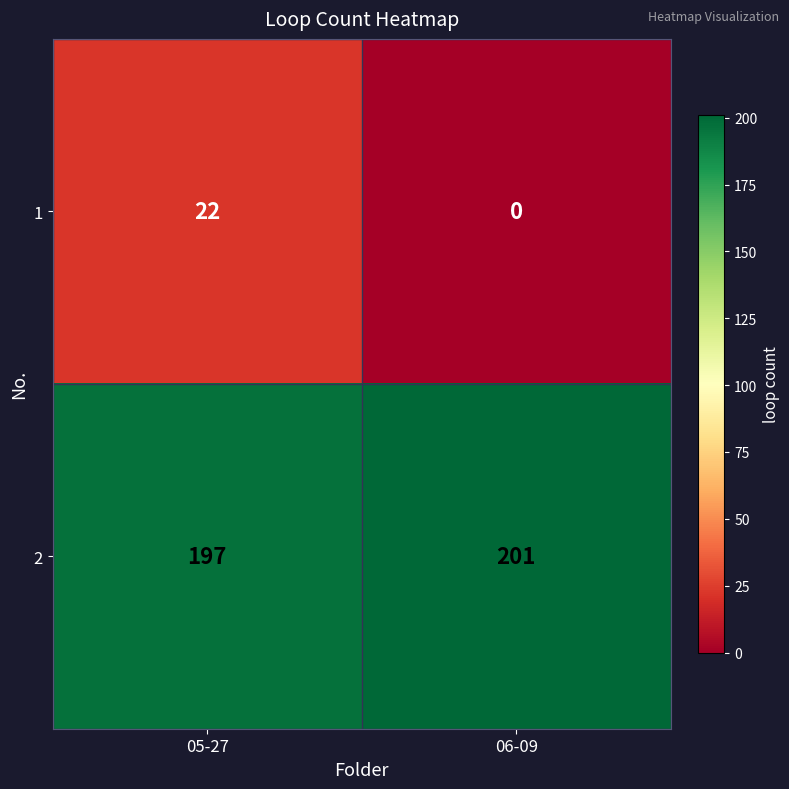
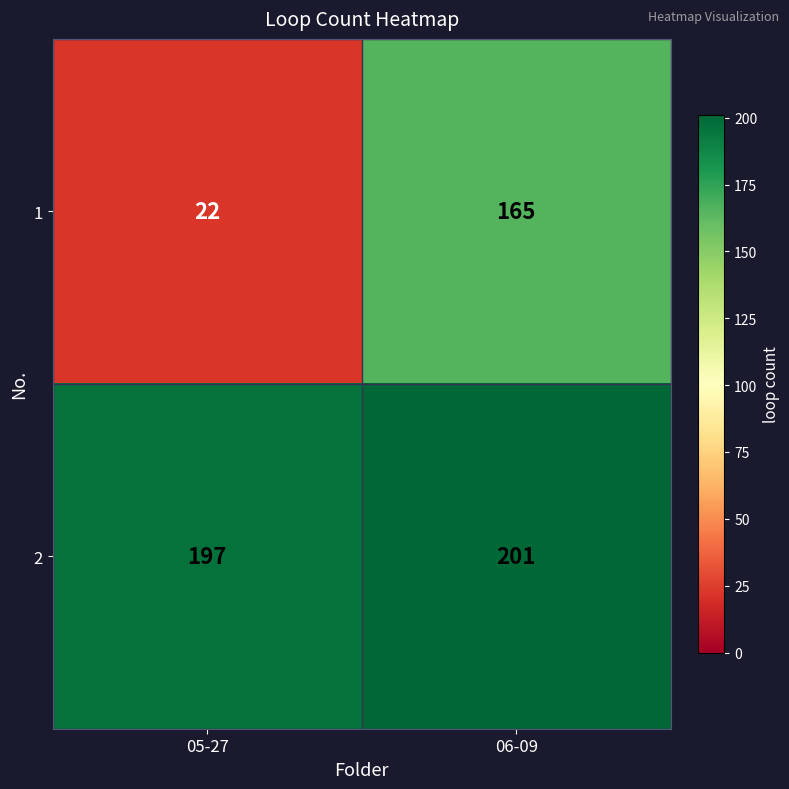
  {
    "1": {
      "05-27": 22,
-     "06-09": 0
+     "06-09": 165
    },
    "2": {
      "05-27": 197,
      "06-09": 201
    }
  }
